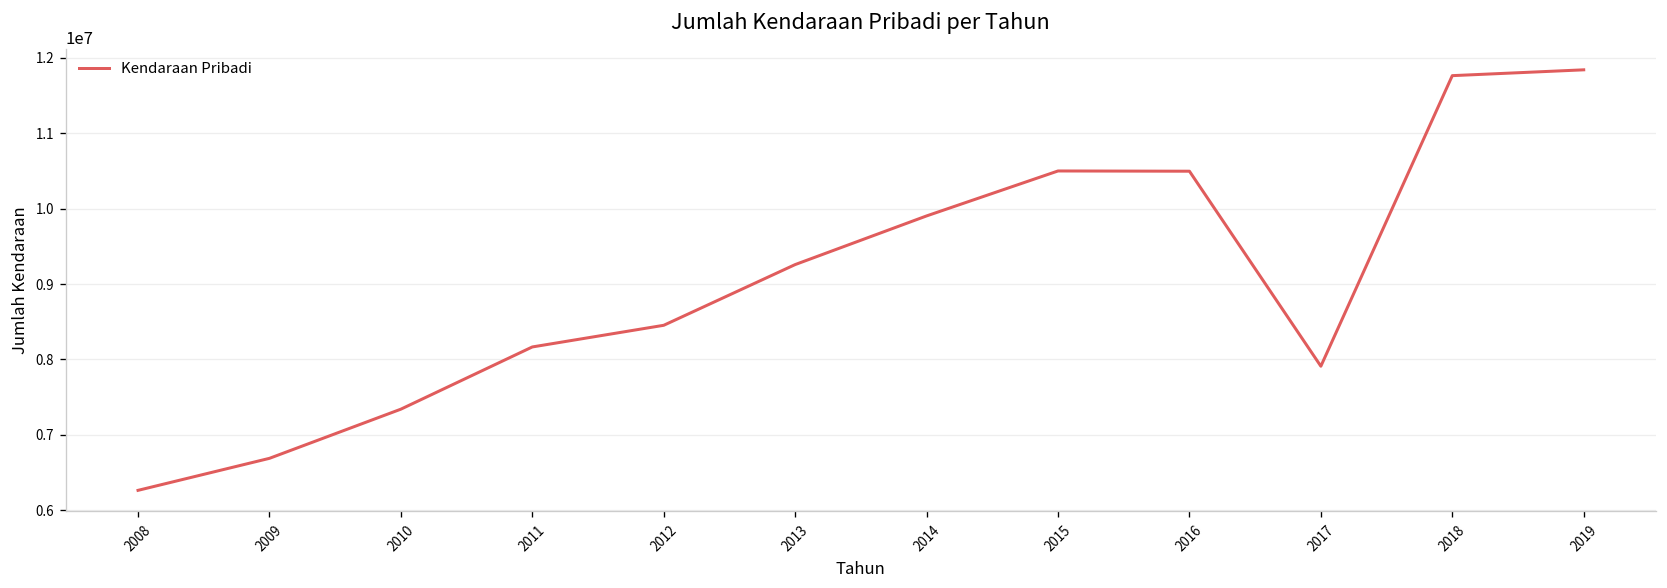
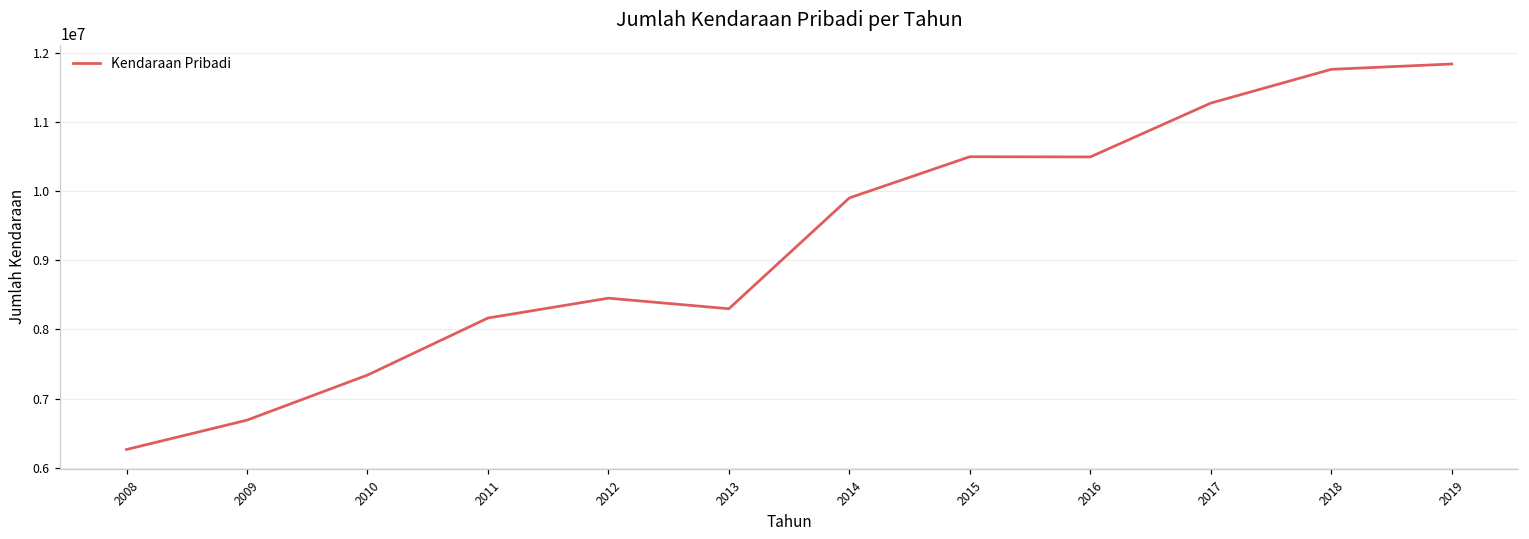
  {
    "2008": 6300000,
    "2009": 6700000,
    "2010": 7300000,
    "2011": 8200000,
    "2012": 8500000,
-   "2013": 9300000,
+   "2013": 8300000,
    "2014": 9900000,
    "2015": 10500000,
    "2016": 10500000,
-   "2017": 7900000,
+   "2017": 11300000,
    "2018": 11800000,
    "2019": 11800000
  }
